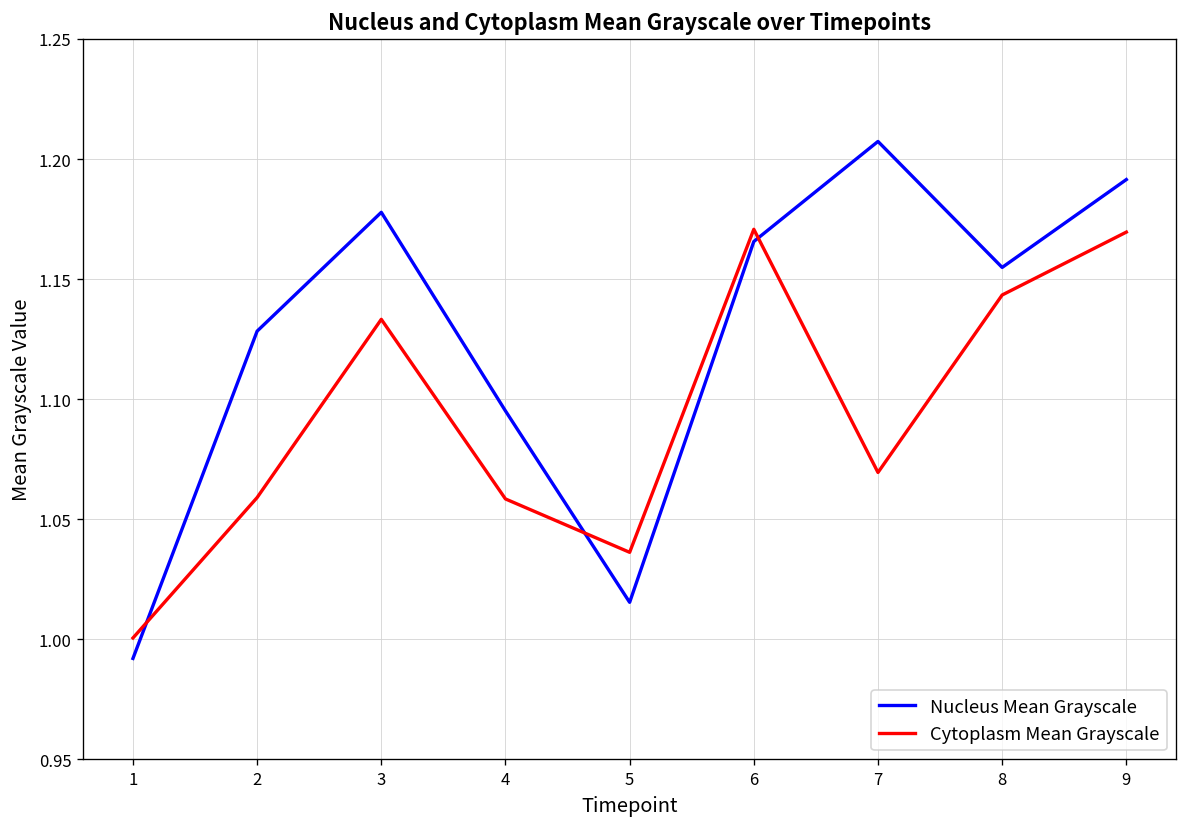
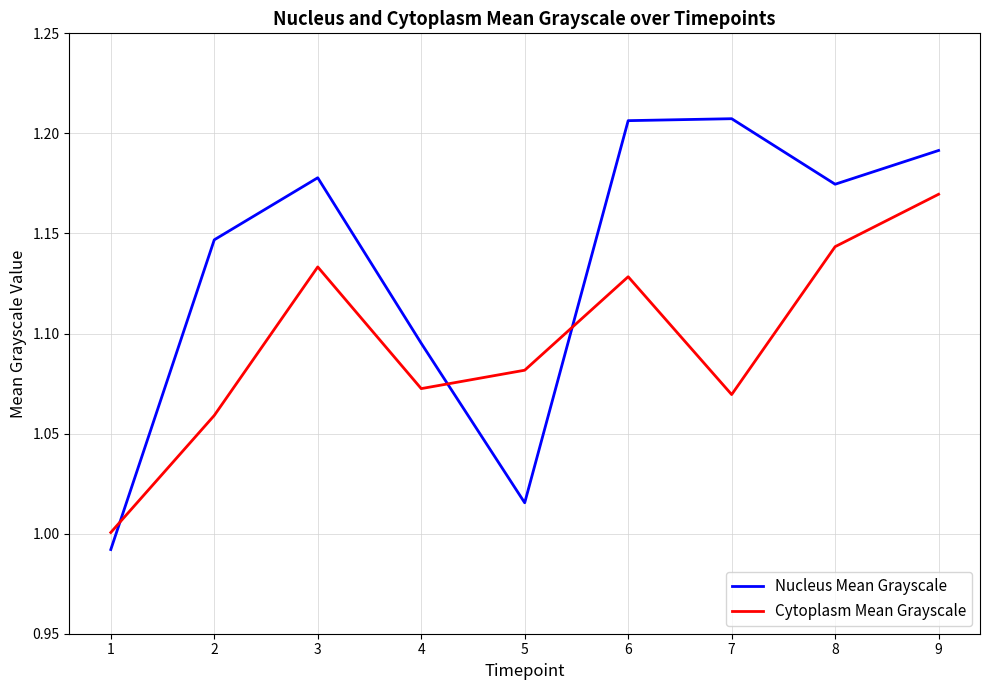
  {
    "Nucleus Mean Grayscale": {
      "1": 0.992,
-     "2": 1.128,
+     "2": 1.147,
      "3": 1.178,
      "4": 1.095,
      "5": 1.015,
-     "6": 1.166,
+     "6": 1.206,
      "7": 1.207,
-     "8": 1.155,
+     "8": 1.175,
      "9": 1.191
    },
    "Cytoplasm Mean Grayscale": {
      "1": 1.001,
      "2": 1.059,
      "3": 1.133,
-     "4": 1.058,
-     "5": 1.036,
-     "6": 1.171,
+     "4": 1.072,
+     "5": 1.082,
+     "6": 1.128,
      "7": 1.070,
      "8": 1.143,
      "9": 1.170
    }
  }
